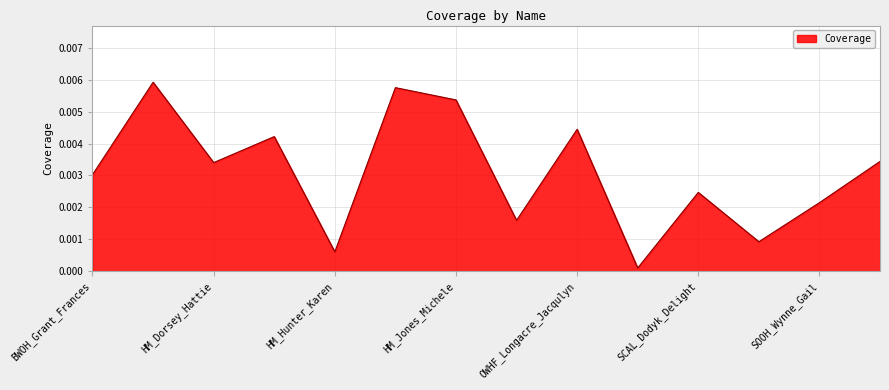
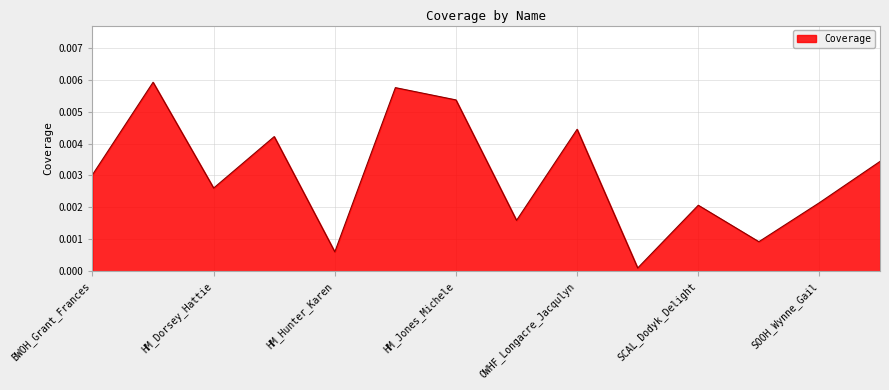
  {
    "BWOH_Grant_Frances": 0.0030,
-   "HM_Dorsey_Hattie": 0.0034,
+   "HM_Dorsey_Hattie": 0.0026,
    "HM_Hunter_Karen": 0.0006,
    "HM_Jones_Michele": 0.0054,
    "OWHF_Longacre_Jacqulyn": 0.0044,
-   "SCAL_Dodyk_Delight": 0.0025,
+   "SCAL_Dodyk_Delight": 0.0021,
    "SOOH_Wynne_Gail": 0.0021
  }
